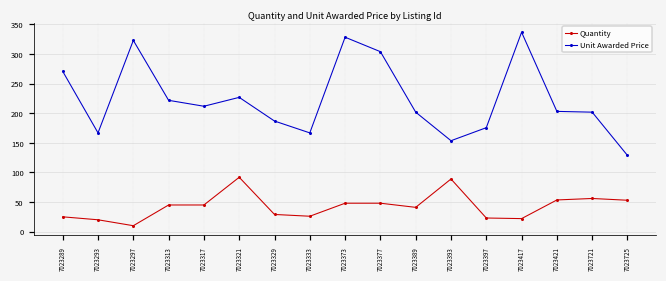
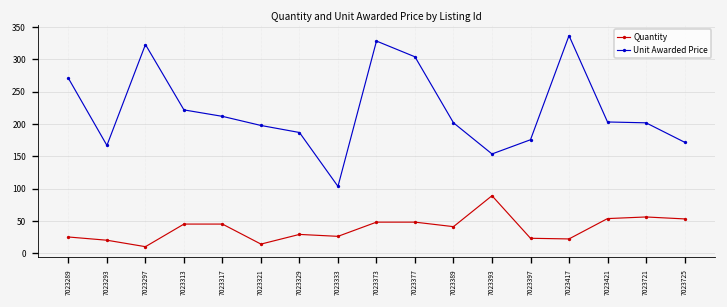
  {
    "Quantity": {
      "7023289": 30,
      "7023293": 20,
      "7023297": 10,
      "7023313": 50,
      "7023317": 50,
-     "7023321": 90,
+     "7023321": 10,
      "7023329": 30,
      "7023333": 30,
      "7023373": 50,
      "7023377": 50,
      "7023389": 40,
      "7023393": 90,
      "7023397": 20,
      "7023417": 20,
      "7023421": 50,
      "7023721": 60,
      "7023725": 50
    },
    "Unit Awarded Price": {
      "7023289": 270,
      "7023293": 170,
      "7023297": 320,
      "7023313": 220,
      "7023317": 210,
-     "7023321": 230,
+     "7023321": 200,
      "7023329": 190,
-     "7023333": 170,
+     "7023333": 100,
      "7023373": 330,
      "7023377": 300,
      "7023389": 200,
      "7023393": 150,
      "7023397": 180,
      "7023417": 340,
      "7023421": 200,
      "7023721": 200,
-     "7023725": 130
+     "7023725": 170
    }
  }
